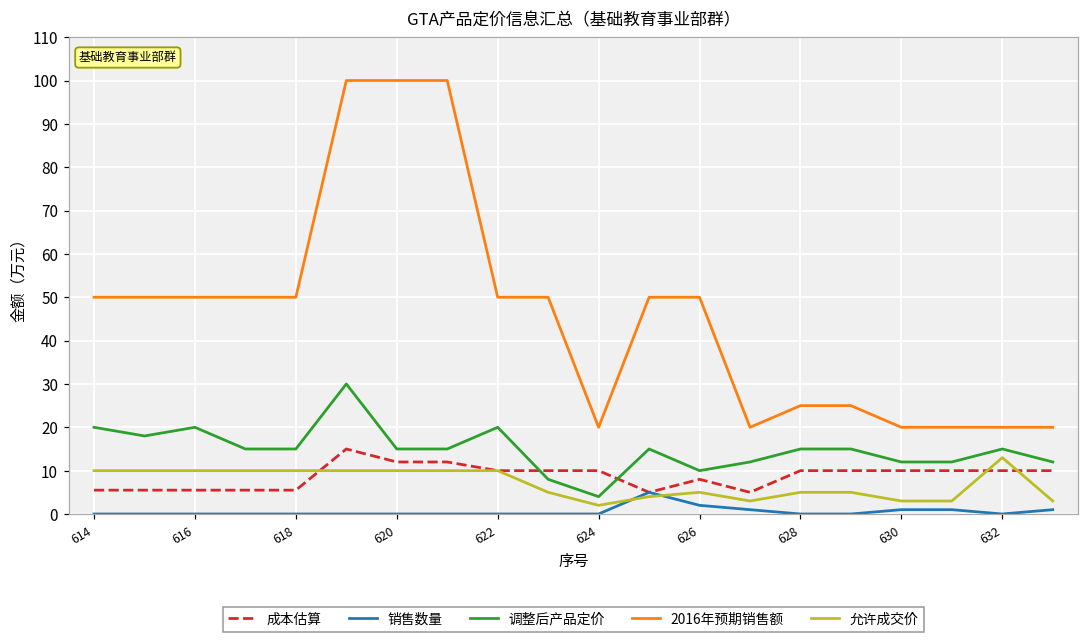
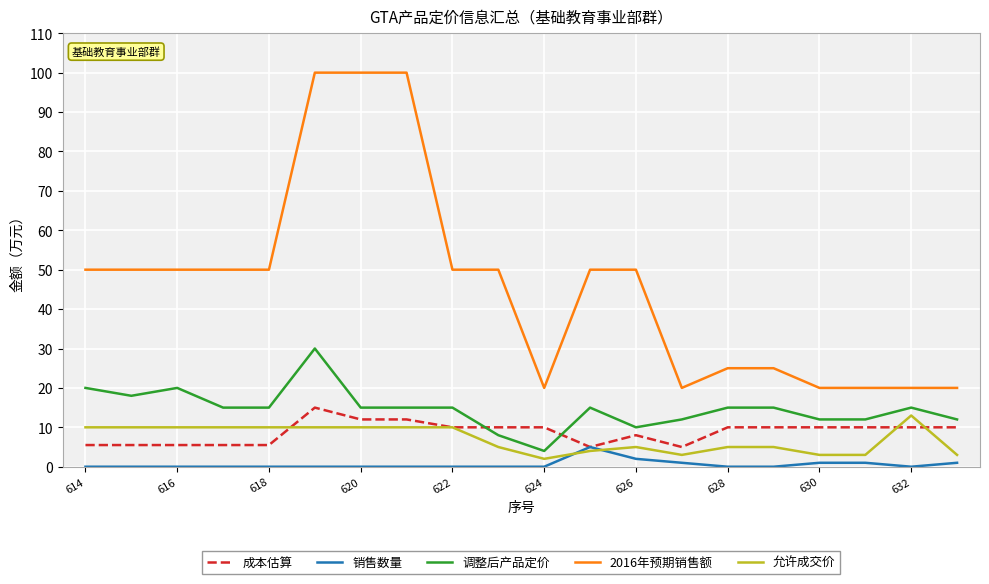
  {
    "成本估算": {
      "614": 6,
      "616": 6,
      "618": 6,
      "620": 12,
      "624": 10,
      "626": 8,
      "628": 10,
      "630": 10,
      "632": 10
    },
    "销售数量": {
      "614": 0,
      "616": 0,
      "618": 0,
      "620": 0,
      "622": 0,
      "624": 0,
      "626": 2,
      "628": 0,
      "630": 1,
      "632": 0
    },
    "调整后产品定价": {
      "614": 20,
      "616": 20,
      "618": 15,
      "620": 15,
-     "622": 20,
+     "622": 15,
      "624": 4,
      "626": 10,
      "628": 15,
      "630": 12,
      "632": 15
    },
    "2016年预期销售额": {
      "614": 50,
      "616": 50,
      "618": 50,
      "620": 100,
      "622": 50,
      "624": 20,
      "626": 50,
      "628": 25,
      "630": 20,
      "632": 20
    },
    "允许成交价": {
      "614": 10,
      "616": 10,
      "618": 10,
      "620": 10,
      "624": 2,
      "626": 5,
      "628": 5,
      "630": 3,
      "632": 13
    }
  }
